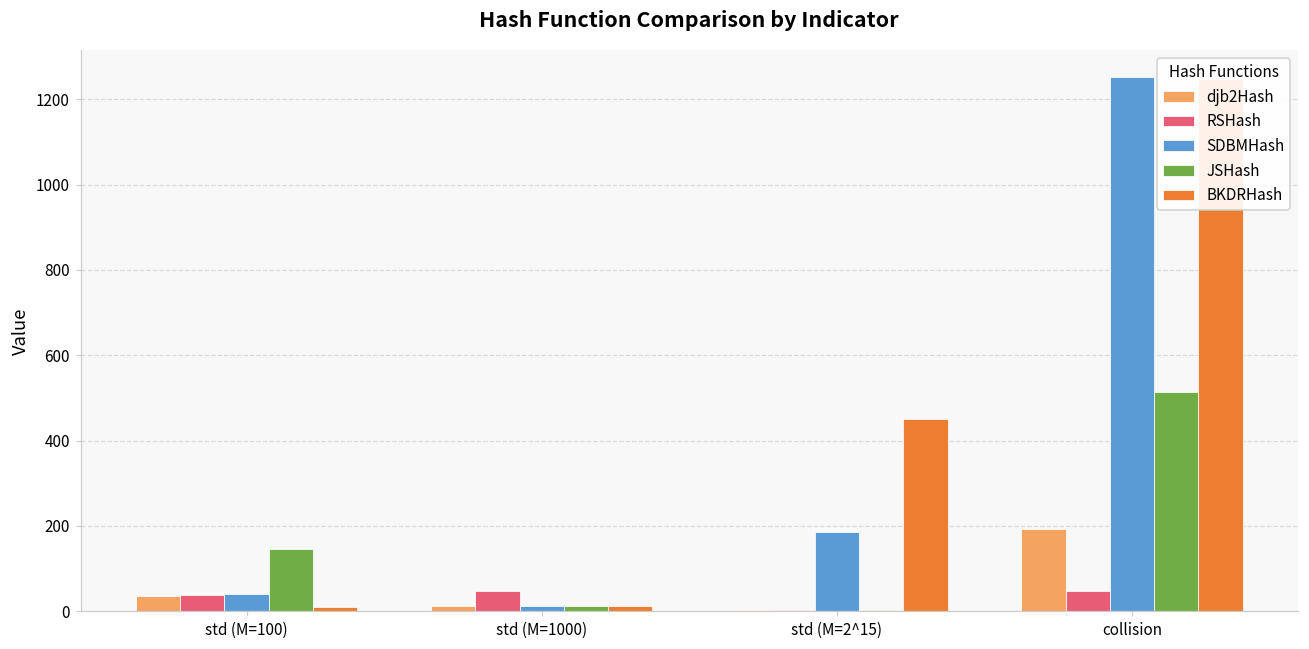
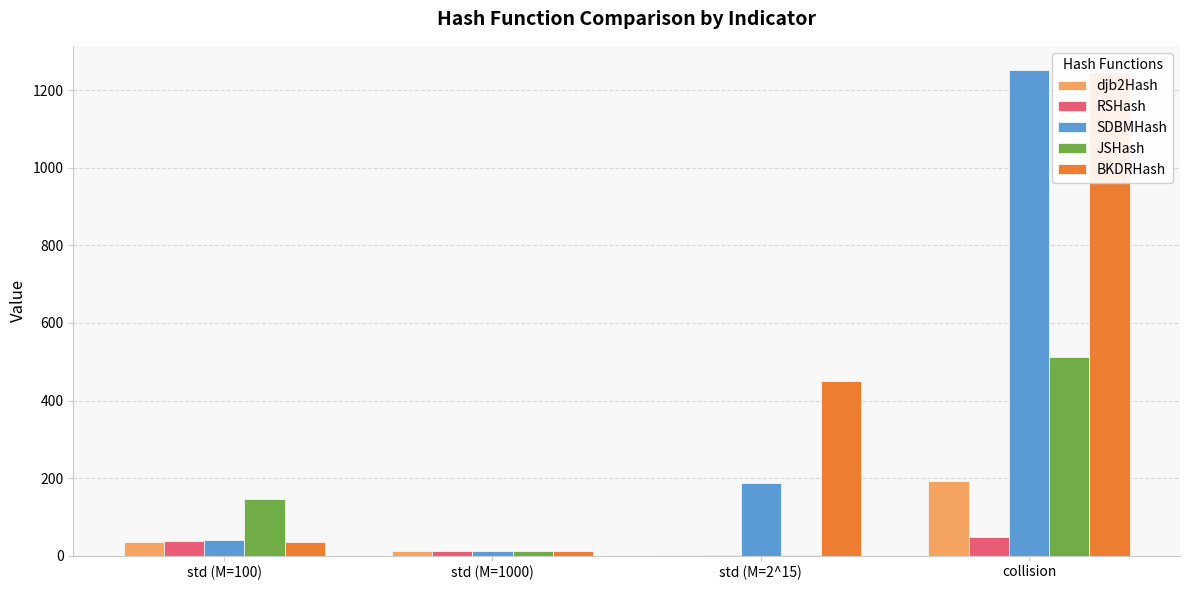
  {
    "djb2Hash": {
      "std (M=100)": 40,
      "std (M=1000)": 10,
      "collision": 190
    },
    "RSHash": {
      "std (M=100)": 40,
-     "std (M=1000)": 50,
+     "std (M=1000)": 10,
      "collision": 50
    },
    "SDBMHash": {
      "std (M=100)": 40,
      "std (M=1000)": 10,
      "std (M=2^15)": 190,
      "collision": 1250
    },
    "JSHash": {
      "std (M=100)": 150,
      "std (M=1000)": 10,
      "collision": 510
    },
    "BKDRHash": {
-     "std (M=100)": 10,
+     "std (M=100)": 40,
      "std (M=1000)": 10,
      "std (M=2^15)": 450
    }
  }
